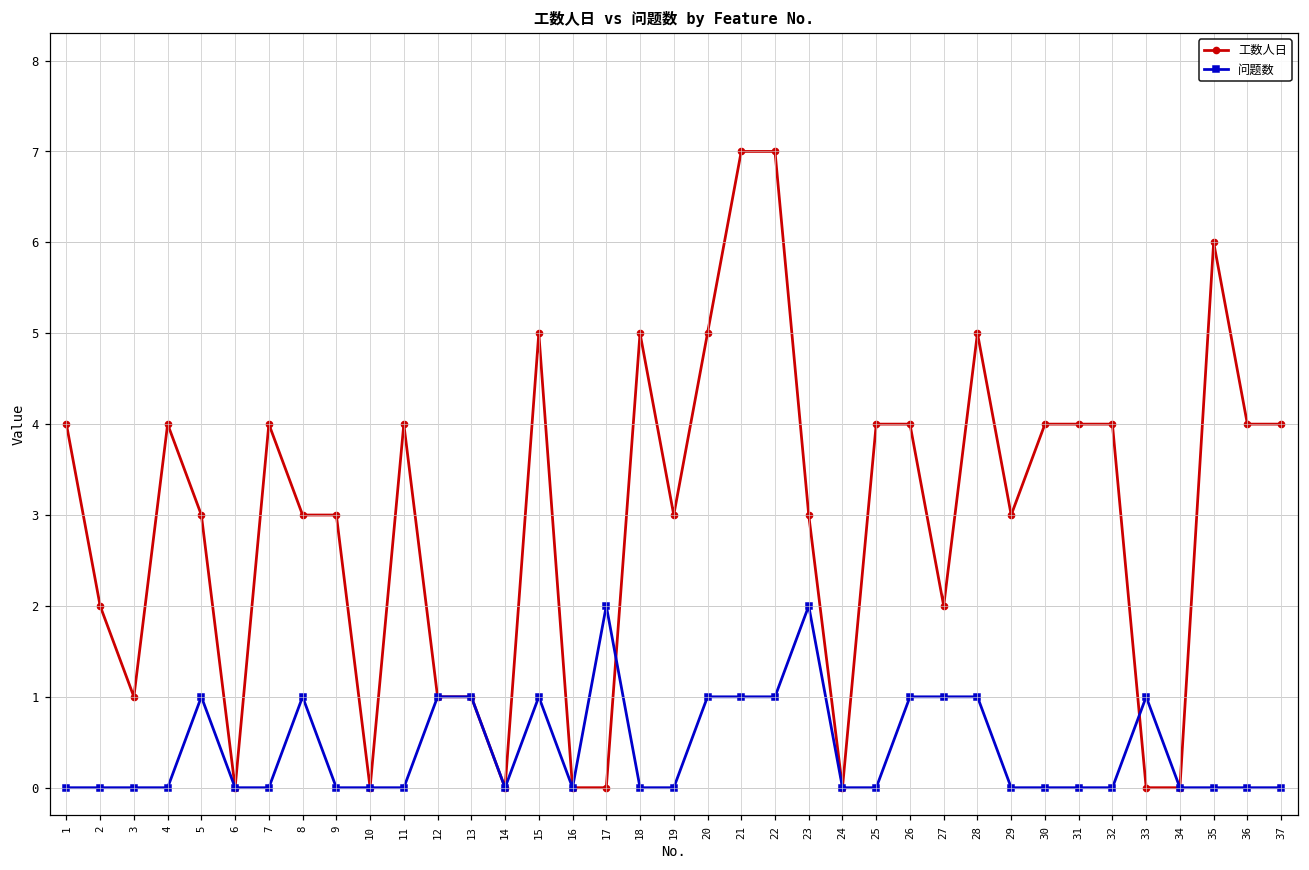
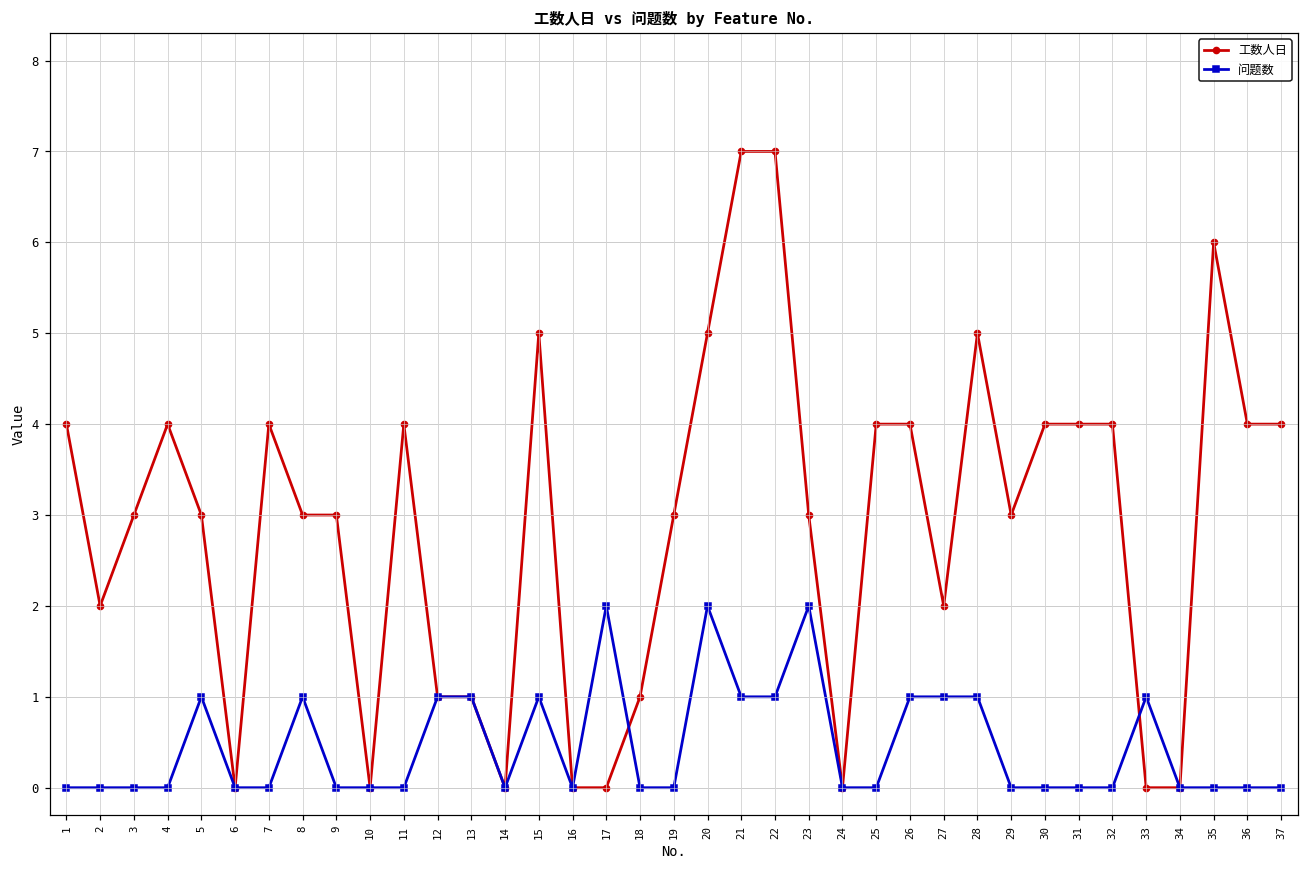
  {
    "工数人日": {
      "1": 4,
      "2": 2,
-     "3": 1,
+     "3": 3,
      "4": 4,
      "5": 3,
      "7": 4,
      "8": 3,
      "9": 3,
      "11": 4,
      "15": 5,
      "17": 0,
-     "18": 5,
+     "18": 1,
      "19": 3,
      "20": 5,
      "21": 7,
      "22": 7,
      "23": 3,
      "25": 4,
      "26": 4,
      "27": 2,
      "28": 5,
      "29": 3,
      "30": 4,
      "31": 4,
      "32": 4,
      "33": 0,
      "35": 6,
      "36": 4,
      "37": 4
    },
    "问题数": {
      "1": 0,
      "2": 0,
      "3": 0,
      "4": 0,
      "5": 1,
      "7": 0,
      "8": 1,
      "9": 0,
      "11": 0,
      "15": 1,
      "17": 2,
      "18": 0,
      "19": 0,
-     "20": 1,
+     "20": 2,
      "21": 1,
      "22": 1,
      "23": 2,
      "25": 0,
      "26": 1,
      "27": 1,
      "28": 1,
      "29": 0,
      "30": 0,
      "31": 0,
      "32": 0,
      "33": 1,
      "35": 0,
      "36": 0,
      "37": 0
    }
  }
